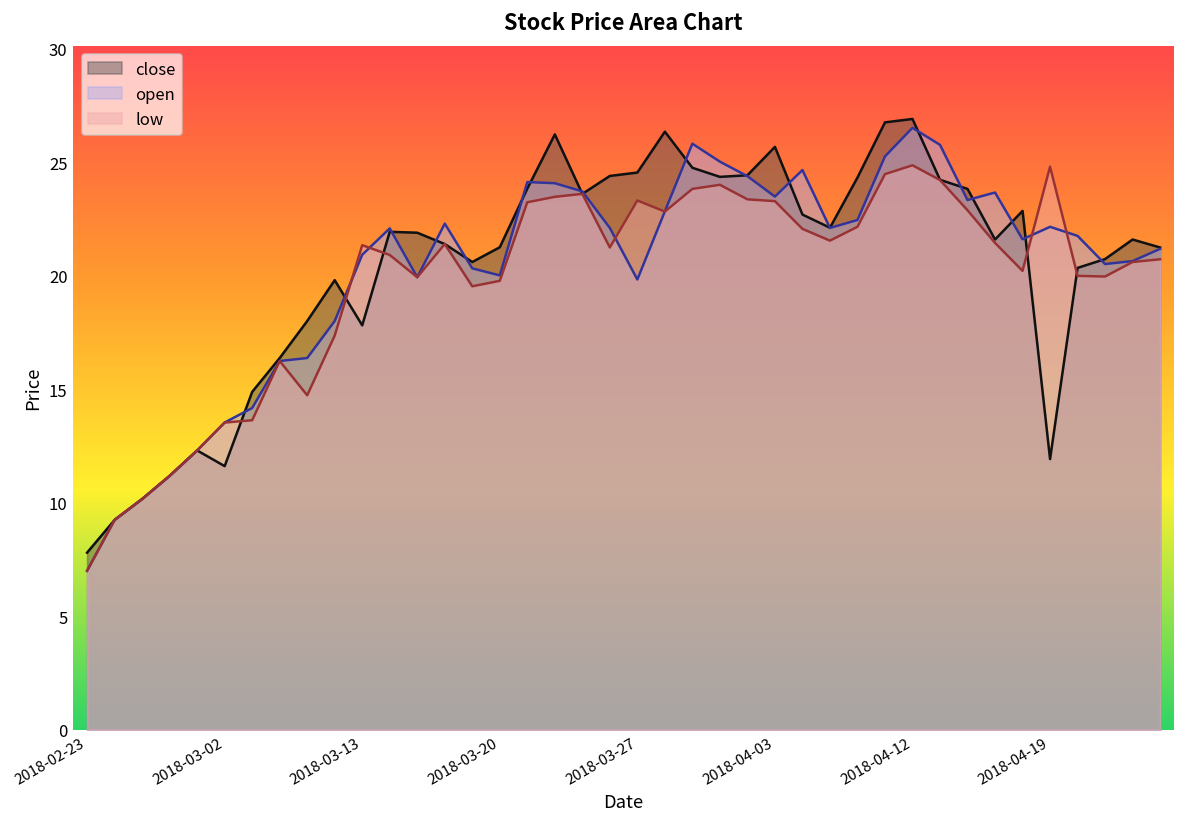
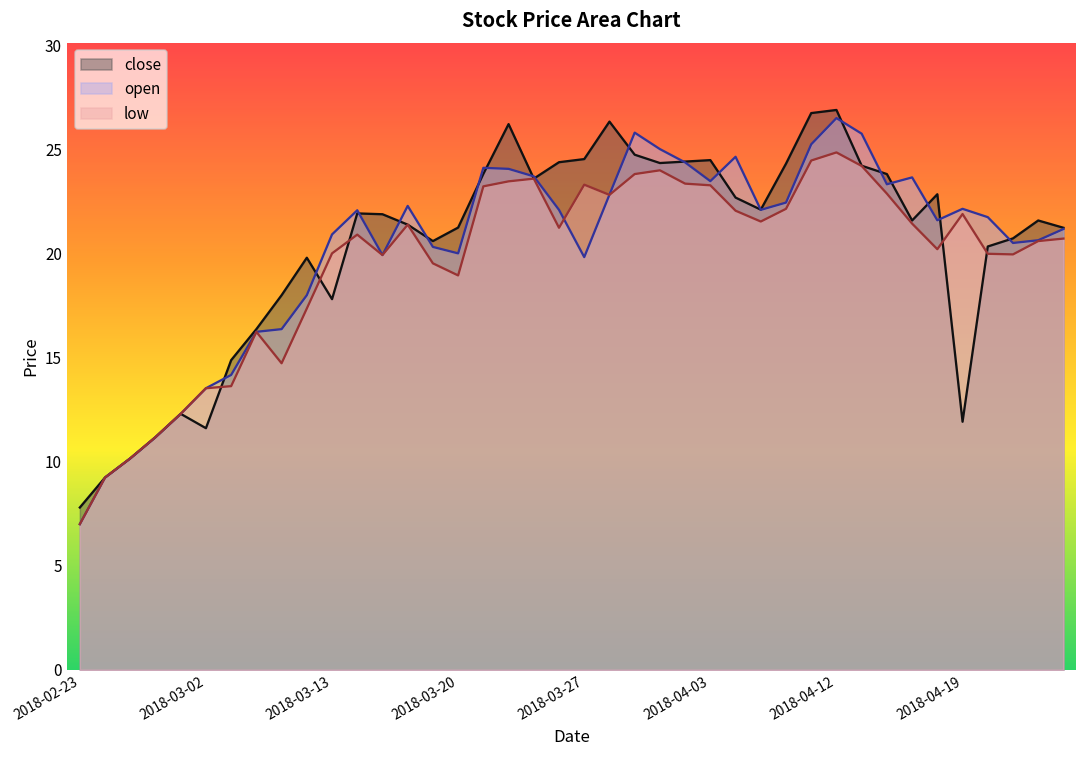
  {
    "close": {
      "2018-02-23": 7.8,
      "2018-03-02": 11.6,
      "2018-03-13": 17.8,
      "2018-03-20": 21.3,
      "2018-03-27": 24.5,
-     "2018-04-03": 25.7,
+     "2018-04-03": 24.5,
      "2018-04-12": 26.9,
      "2018-04-19": 11.9
    },
    "open": {
      "2018-03-13": 20.9,
      "2018-03-20": 20.0,
      "2018-03-27": 19.8,
      "2018-04-03": 23.5,
      "2018-04-12": 26.5,
      "2018-04-19": 22.2
    },
    "low": {
-     "2018-03-13": 21.3,
-     "2018-03-20": 19.8,
+     "2018-03-13": 20.0,
+     "2018-03-20": 19.0,
      "2018-03-27": 23.3,
      "2018-04-03": 23.3,
      "2018-04-12": 24.9,
-     "2018-04-19": 24.8
+     "2018-04-19": 21.9
    }
  }
